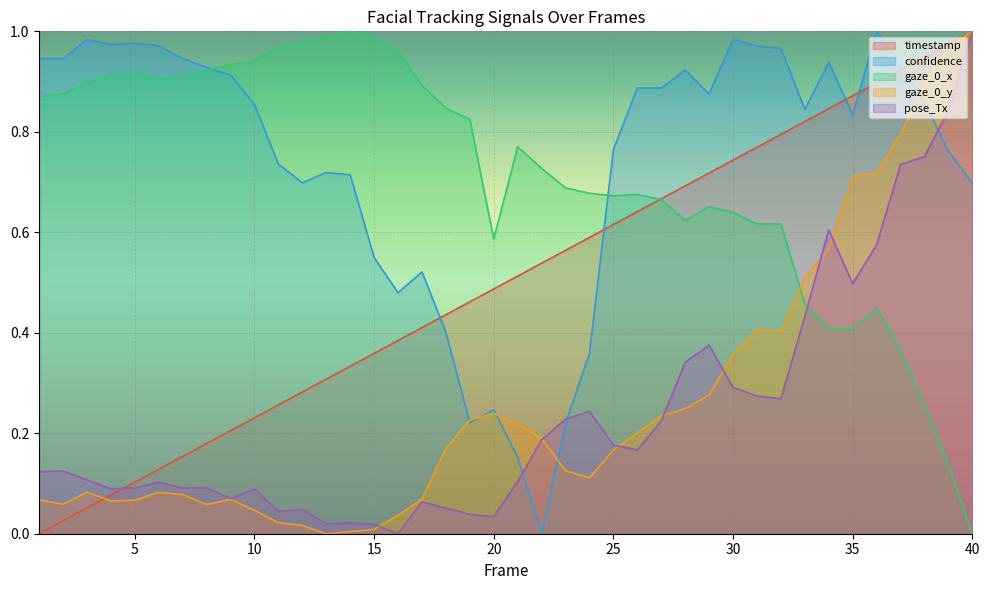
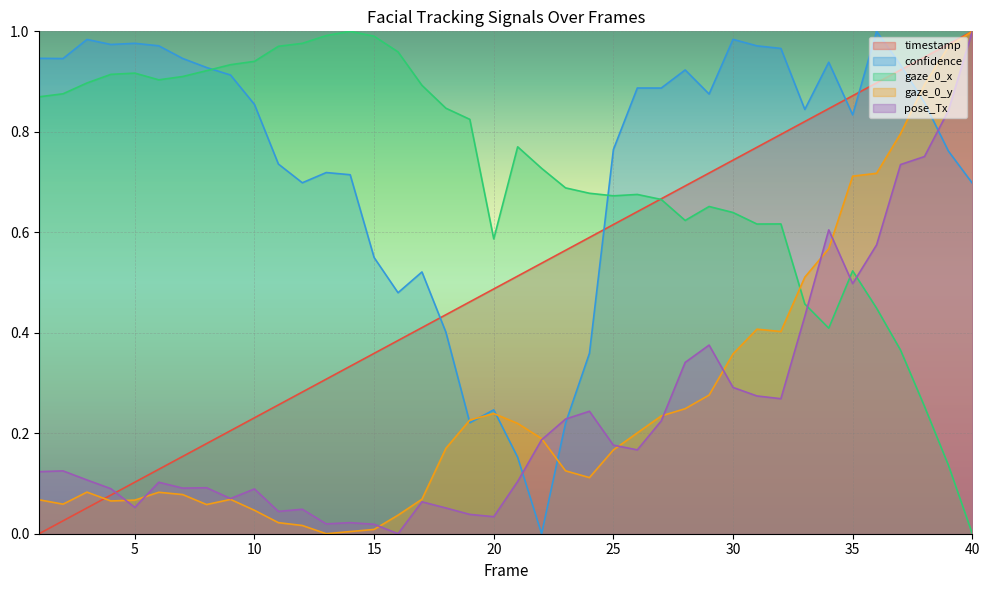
  {
    "confidence": {
      "5": 0.98,
      "10": 0.85,
      "15": 0.55,
      "20": 0.25,
      "25": 0.76,
      "30": 0.98,
      "35": 0.83,
      "40": 0.70
    },
    "gaze_0_x": {
      "5": 0.92,
      "10": 0.94,
      "15": 0.99,
      "20": 0.59,
      "25": 0.67,
      "30": 0.64,
-     "35": 0.41,
+     "35": 0.52,
      "40": 0.00
    },
    "pose_Tx": {
-     "5": 0.09,
+     "5": 0.05,
      "10": 0.09,
      "15": 0.02,
      "20": 0.03,
      "25": 0.18,
      "30": 0.29,
      "35": 0.50
    }
  }
